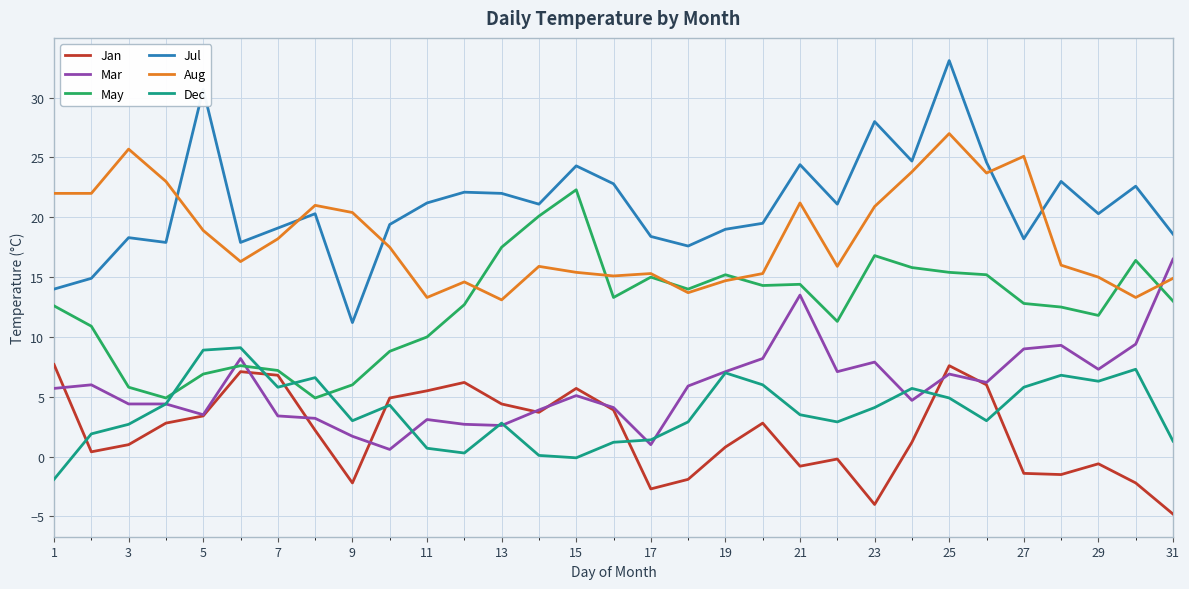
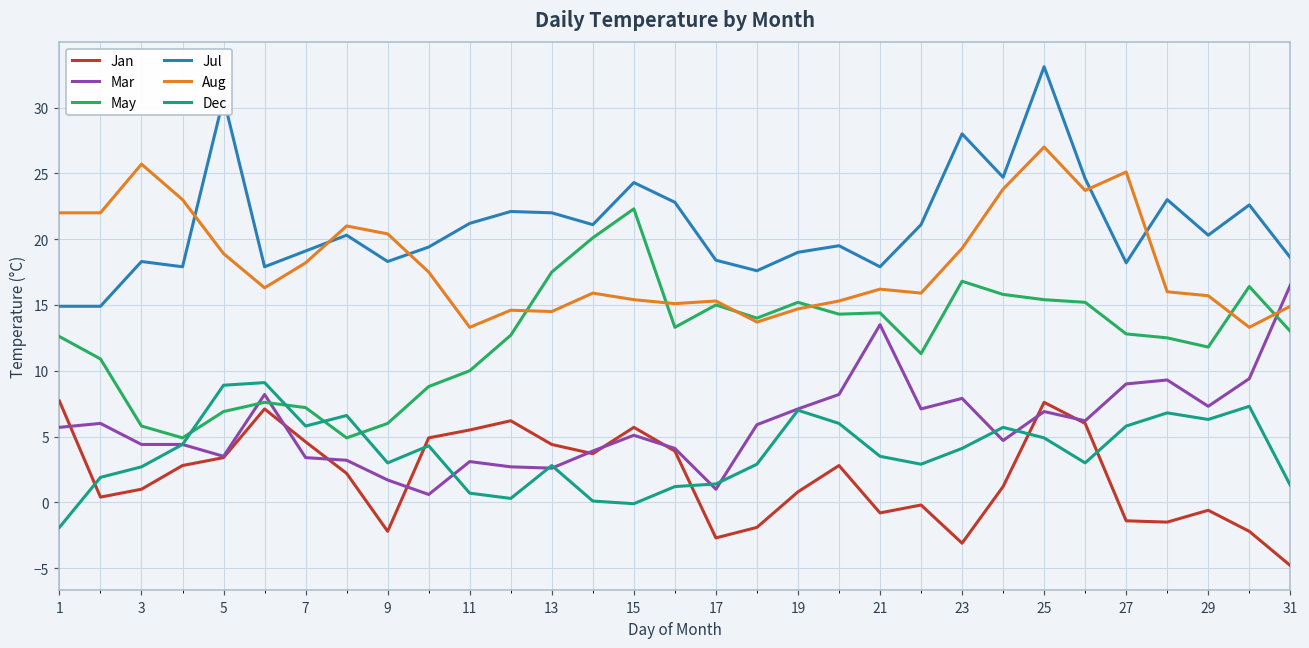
  {
    "Jan": {
      "1": 7.7,
      "3": 1.0,
-     "7": 6.8,
+     "7": 4.6,
      "9": -2.2,
      "11": 5.5,
      "13": 4.4,
      "15": 5.7,
      "17": -2.7,
      "19": 0.8,
      "21": -0.8,
-     "23": -4.0,
+     "23": -3.1,
      "25": 7.6,
      "27": -1.4,
      "29": -0.6,
      "31": -4.8
    },
    "Mar": {
      "1": 5.7,
      "3": 4.4,
      "7": 3.4,
      "9": 1.7,
      "11": 3.1,
      "15": 5.1,
      "17": 1.0,
      "21": 13.5,
      "23": 7.9,
      "25": 6.9,
      "27": 9.0,
      "29": 7.3,
      "31": 16.5
    },
    "Jul": {
-     "1": 14.0,
+     "1": 14.9,
      "3": 18.3,
      "7": 19.1,
-     "9": 11.2,
+     "9": 18.3,
      "11": 21.2,
      "13": 22.0,
      "15": 24.3,
      "17": 18.4,
      "19": 19.0,
-     "21": 24.4,
+     "21": 17.9,
      "23": 28.0,
      "25": 33.1,
      "27": 18.2,
      "29": 20.3,
      "31": 18.6
    },
    "Aug": {
      "1": 22.0,
      "3": 25.7,
      "5": 18.9,
      "7": 18.2,
      "9": 20.4,
      "11": 13.3,
-     "13": 13.1,
+     "13": 14.5,
      "15": 15.4,
      "17": 15.3,
      "19": 14.7,
-     "21": 21.2,
-     "23": 20.9,
+     "21": 16.2,
+     "23": 19.3,
      "25": 27.0,
      "27": 25.1,
-     "29": 15.0,
+     "29": 15.7,
      "31": 14.9
    }
  }
